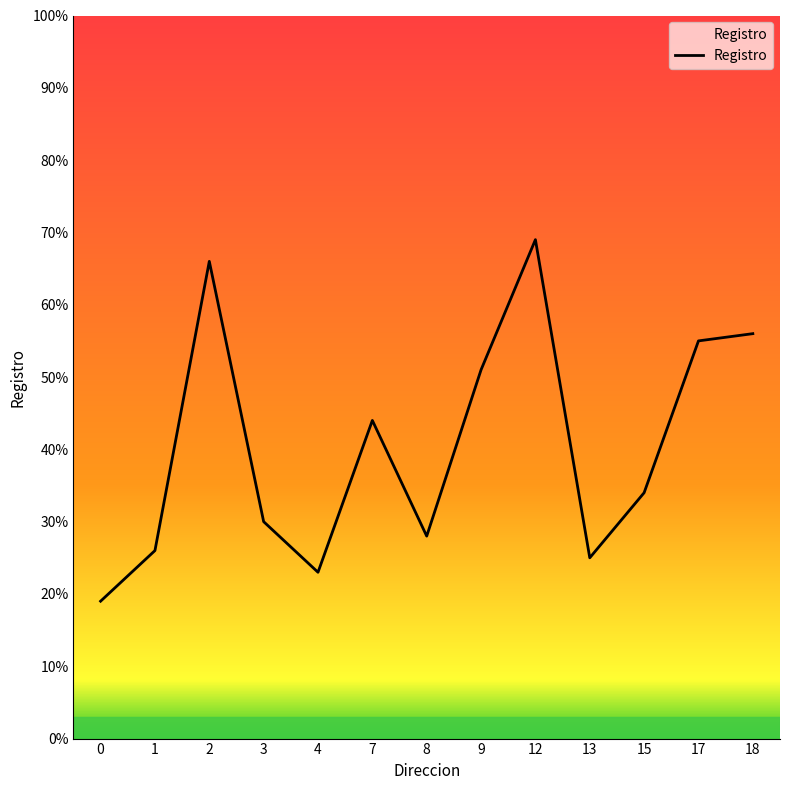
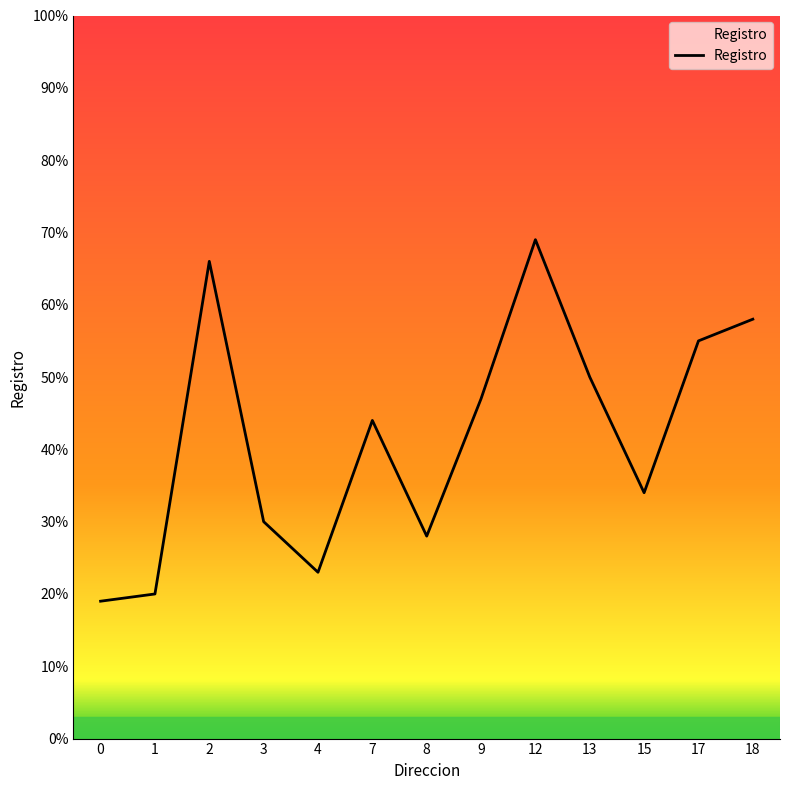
  {
    "0": "19%",
-   "1": "26%",
+   "1": "20%",
    "2": "66%",
    "3": "30%",
    "4": "23%",
    "7": "44%",
    "8": "28%",
-   "9": "51%",
+   "9": "47%",
    "12": "69%",
-   "13": "25%",
+   "13": "50%",
    "15": "34%",
    "17": "55%",
-   "18": "56%"
+   "18": "58%"
  }
